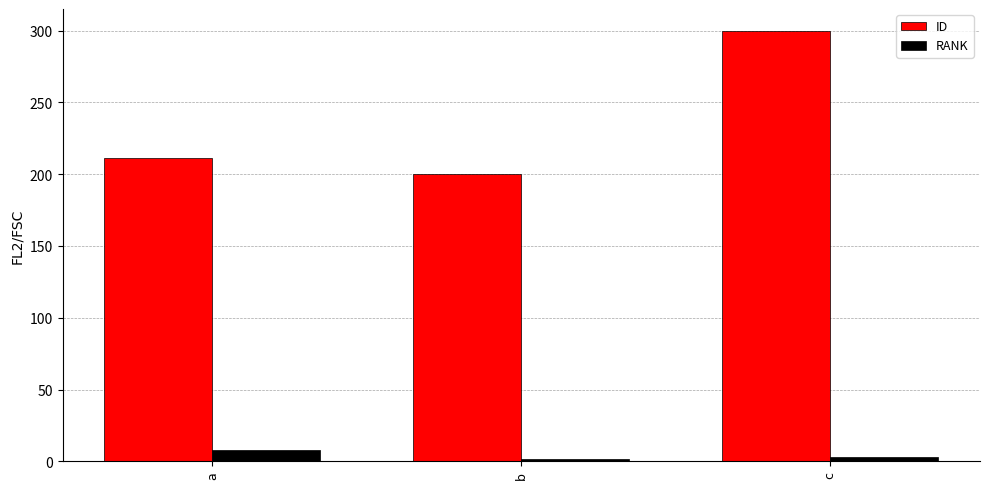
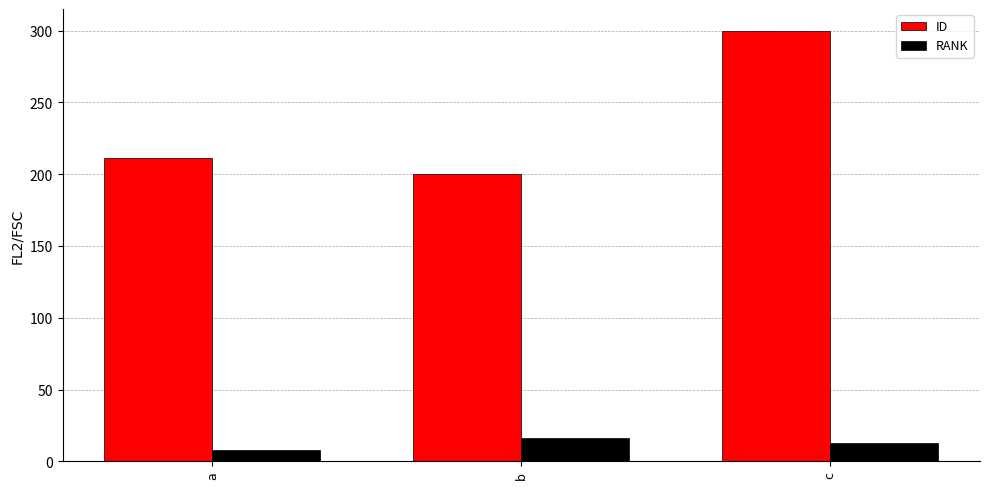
  {
    "ID": {
      "a": 211,
      "b": 200,
      "c": 300
    },
    "RANK": {
      "a": 8,
-     "b": 2,
-     "c": 3
+     "b": 16,
+     "c": 13
    }
  }
